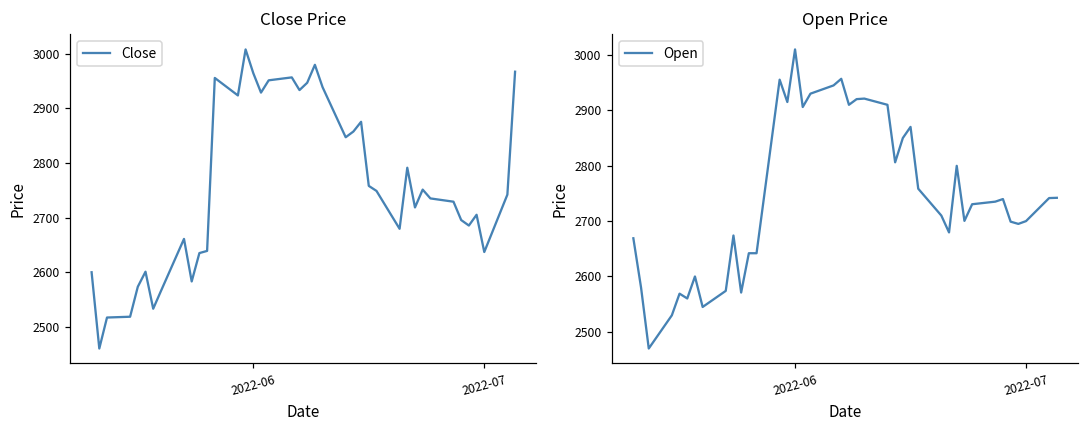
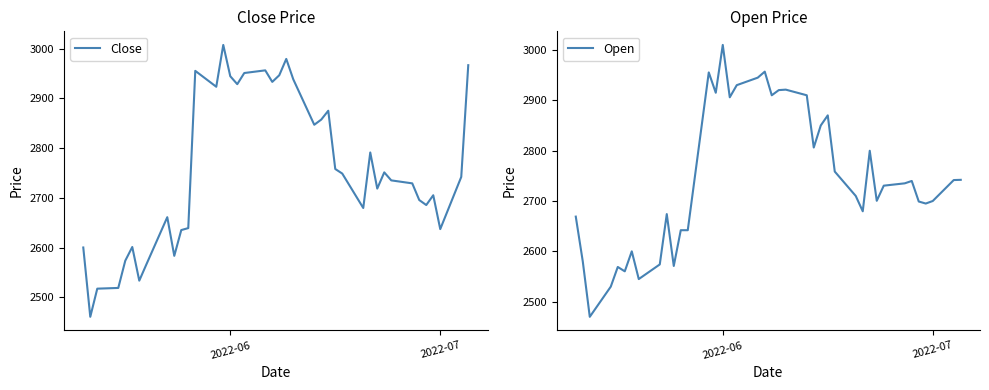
  {
    "Close Price": {
-     "2022-06": 2960,
+     "2022-06": 2940,
      "2022-07": 2640
    },
    "Open Price": {
      "2022-06": 3010,
      "2022-07": 2700
    }
  }
